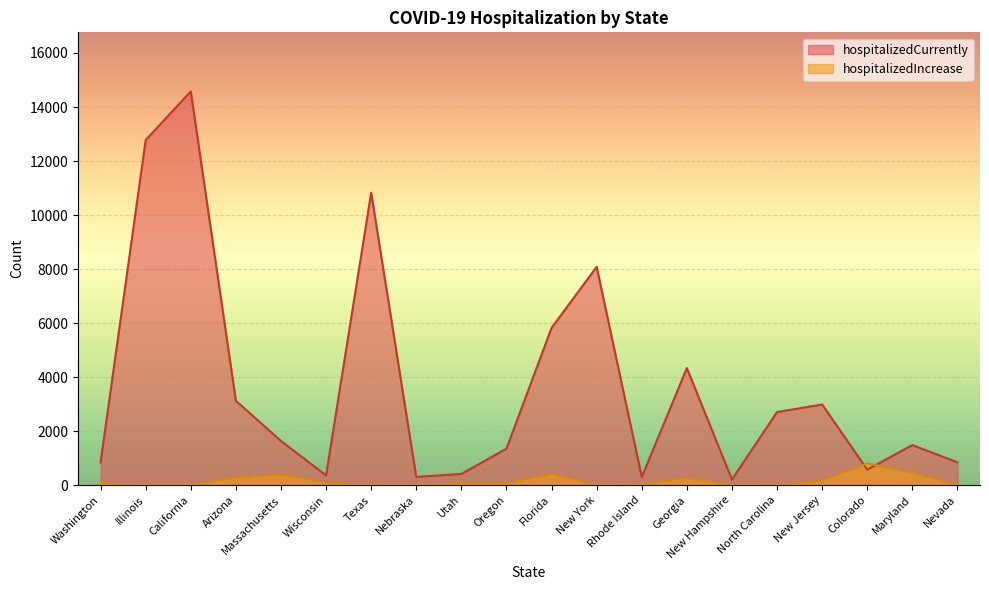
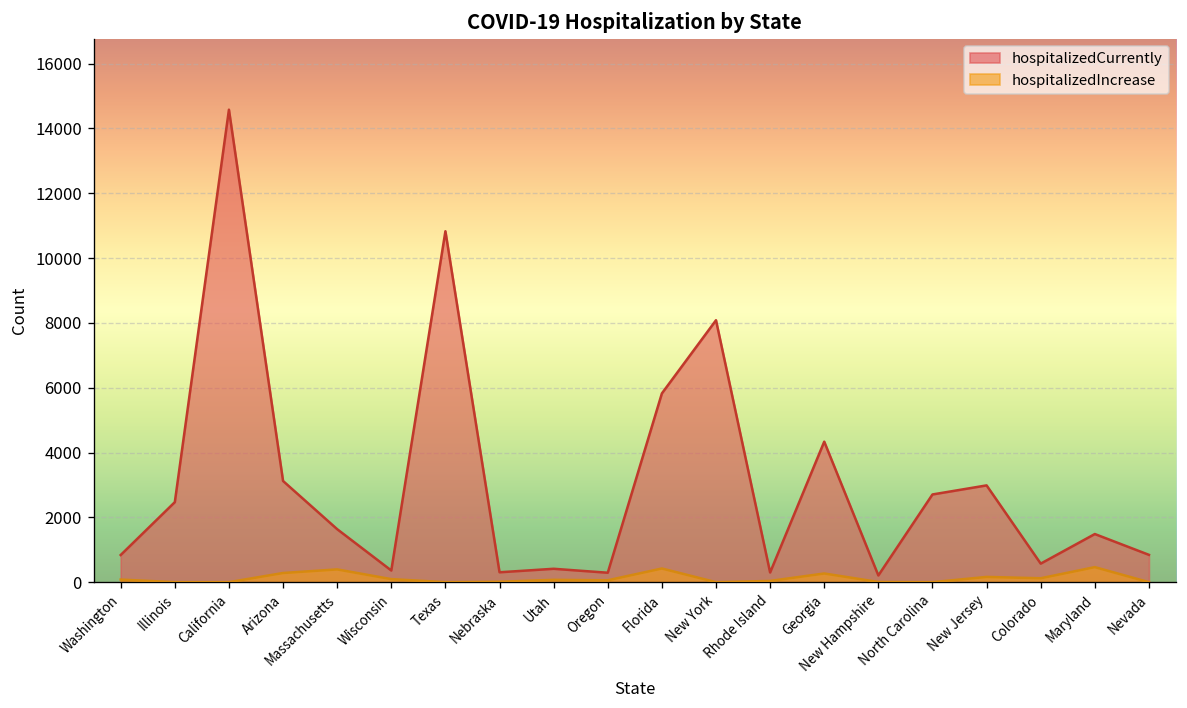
  {
    "hospitalizedCurrently": {
      "Washington": 800,
-     "Illinois": 12800,
+     "Illinois": 2500,
      "California": 14600,
      "Arizona": 3100,
      "Massachusetts": 1600,
      "Wisconsin": 400,
      "Texas": 10800,
      "Nebraska": 300,
      "Utah": 400,
-     "Oregon": 1400,
+     "Oregon": 300,
      "Florida": 5800,
      "New York": 8100,
      "Rhode Island": 300,
      "Georgia": 4300,
      "New Hampshire": 200,
      "North Carolina": 2700,
      "New Jersey": 3000,
      "Colorado": 600,
      "Maryland": 1500,
      "Nevada": 800
    },
    "hospitalizedIncrease": {
      "Washington": 100,
      "Illinois": 0,
      "California": 0,
      "Arizona": 300,
      "Massachusetts": 400,
      "Wisconsin": 100,
      "Texas": 0,
      "Nebraska": 0,
      "Utah": 100,
      "Oregon": 100,
      "Florida": 400,
      "New York": 0,
      "Rhode Island": 0,
      "Georgia": 300,
      "New Hampshire": 0,
      "North Carolina": 0,
      "New Jersey": 200,
-     "Colorado": 800,
+     "Colorado": 100,
      "Maryland": 500,
      "Nevada": 0
    }
  }
